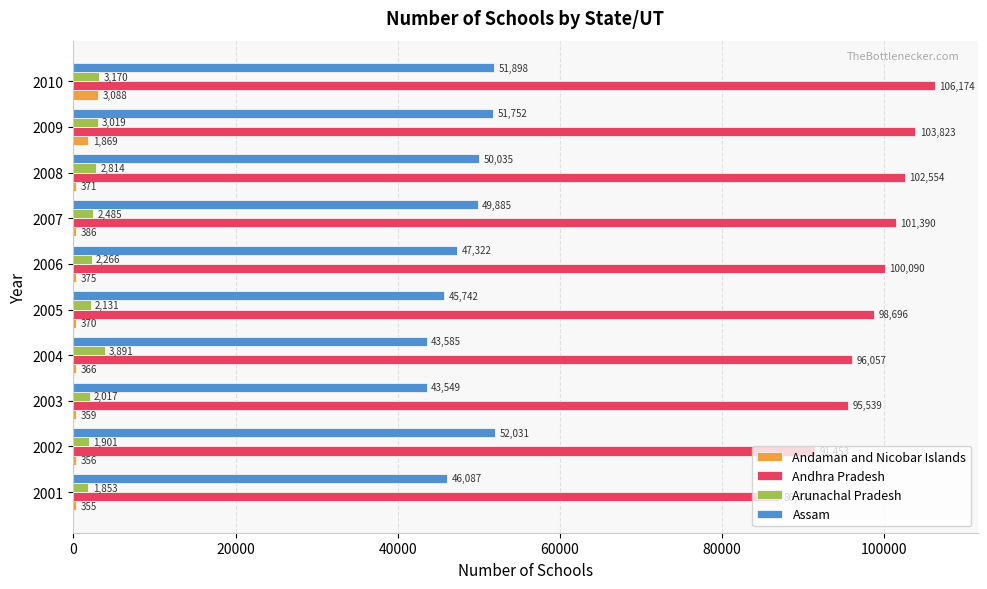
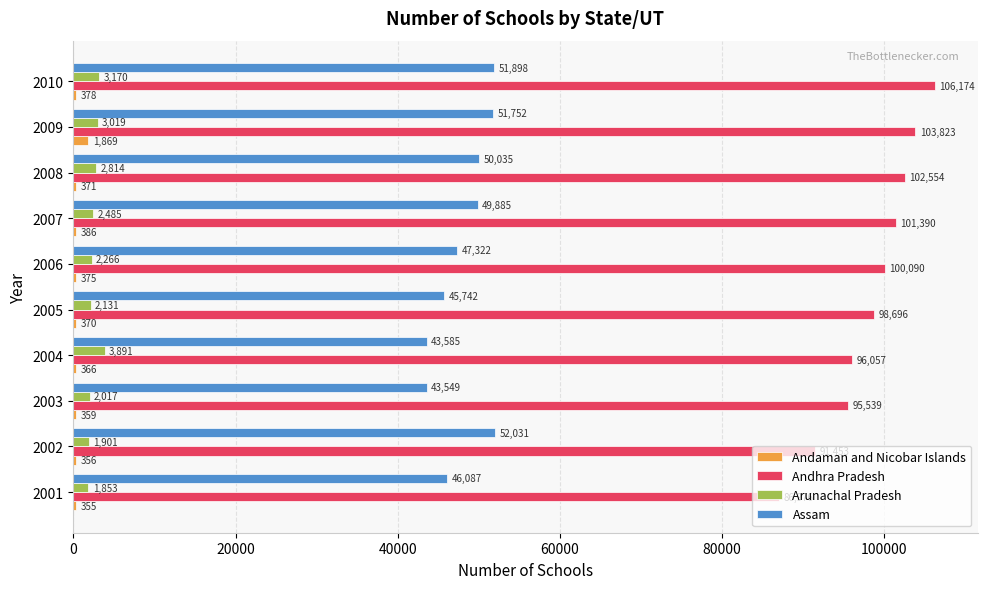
  {
    "Andaman and Nicobar Islands": {
-     "2010": "3,088",
+     "2010": "378",
      "2009": "1,869",
      "2008": "371",
      "2007": "386",
      "2006": "375",
      "2005": "370",
      "2004": "366",
      "2003": "359",
      "2002": "356",
      "2001": "355"
    },
    "Andhra Pradesh": {
      "2010": "106,174",
      "2009": "103,823",
      "2008": "102,554",
      "2007": "101,390",
      "2006": "100,090",
      "2005": "98,696",
      "2004": "96,057",
      "2003": "95,539"
    },
    "Arunachal Pradesh": {
      "2010": "3,170",
      "2009": "3,019",
      "2008": "2,814",
      "2007": "2,485",
      "2006": "2,266",
      "2005": "2,131",
      "2004": "3,891",
      "2003": "2,017",
      "2002": "1,901",
      "2001": "1,853"
    },
    "Assam": {
      "2010": "51,898",
      "2009": "51,752",
      "2008": "50,035",
      "2007": "49,885",
      "2006": "47,322",
      "2005": "45,742",
      "2004": "43,585",
      "2003": "43,549",
      "2002": "52,031",
      "2001": "46,087"
    }
  }
